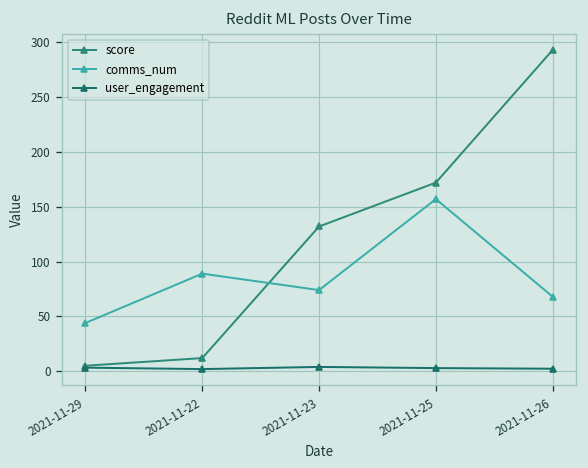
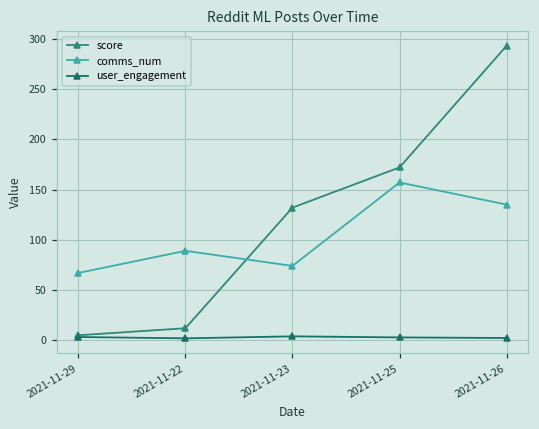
  {
    "comms_num": {
-     "2021-11-29": 40,
+     "2021-11-29": 70,
      "2021-11-22": 90,
      "2021-11-23": 70,
      "2021-11-25": 160,
-     "2021-11-26": 70
+     "2021-11-26": 140
    }
  }
